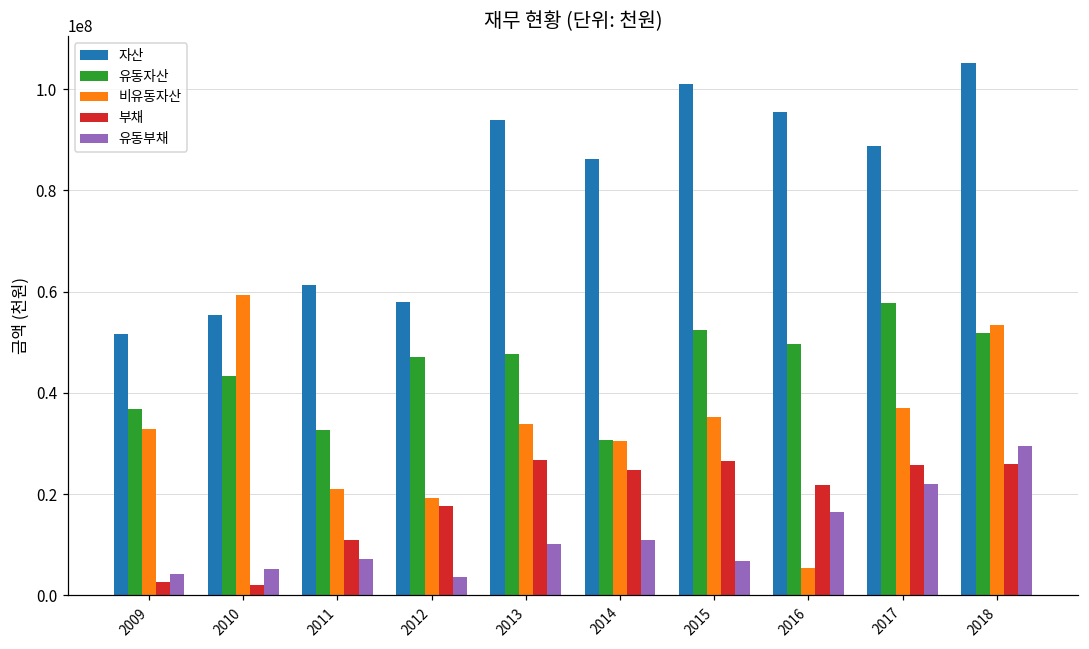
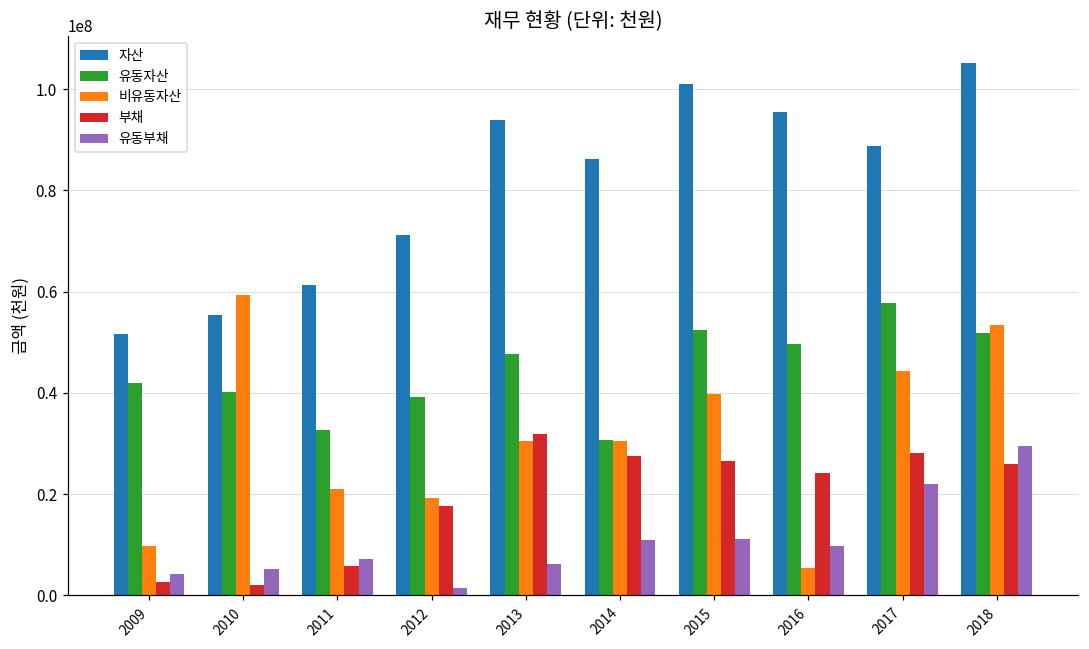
  {
    "자산": {
      "2009": 52000000,
      "2010": 55000000,
      "2011": 61000000,
-     "2012": 58000000,
+     "2012": 71000000,
      "2013": 94000000,
      "2014": 86000000,
      "2015": 101000000,
      "2016": 95000000,
      "2017": 89000000,
      "2018": 105000000
    },
    "유동자산": {
-     "2009": 37000000,
-     "2010": 43000000,
+     "2009": 42000000,
+     "2010": 40000000,
      "2011": 33000000,
-     "2012": 47000000,
+     "2012": 39000000,
      "2013": 48000000,
      "2014": 31000000,
      "2015": 52000000,
      "2016": 50000000,
      "2017": 58000000,
      "2018": 52000000
    },
    "비유동자산": {
-     "2009": 33000000,
+     "2009": 10000000,
      "2010": 59000000,
      "2011": 21000000,
      "2012": 19000000,
-     "2013": 34000000,
+     "2013": 30000000,
      "2014": 31000000,
-     "2015": 35000000,
+     "2015": 40000000,
      "2016": 5000000,
-     "2017": 37000000,
+     "2017": 44000000,
      "2018": 53000000
    },
    "부채": {
      "2009": 3000000,
      "2010": 2000000,
-     "2011": 11000000,
+     "2011": 6000000,
      "2012": 18000000,
-     "2013": 27000000,
-     "2014": 25000000,
+     "2013": 32000000,
+     "2014": 28000000,
      "2015": 27000000,
-     "2016": 22000000,
-     "2017": 26000000,
+     "2016": 24000000,
+     "2017": 28000000,
      "2018": 26000000
    },
    "유동부채": {
      "2009": 4000000,
      "2010": 5000000,
      "2011": 7000000,
-     "2012": 4000000,
-     "2013": 10000000,
+     "2012": 1000000,
+     "2013": 6000000,
      "2014": 11000000,
-     "2015": 7000000,
-     "2016": 16000000,
+     "2015": 11000000,
+     "2016": 10000000,
      "2017": 22000000,
      "2018": 29000000
    }
  }
